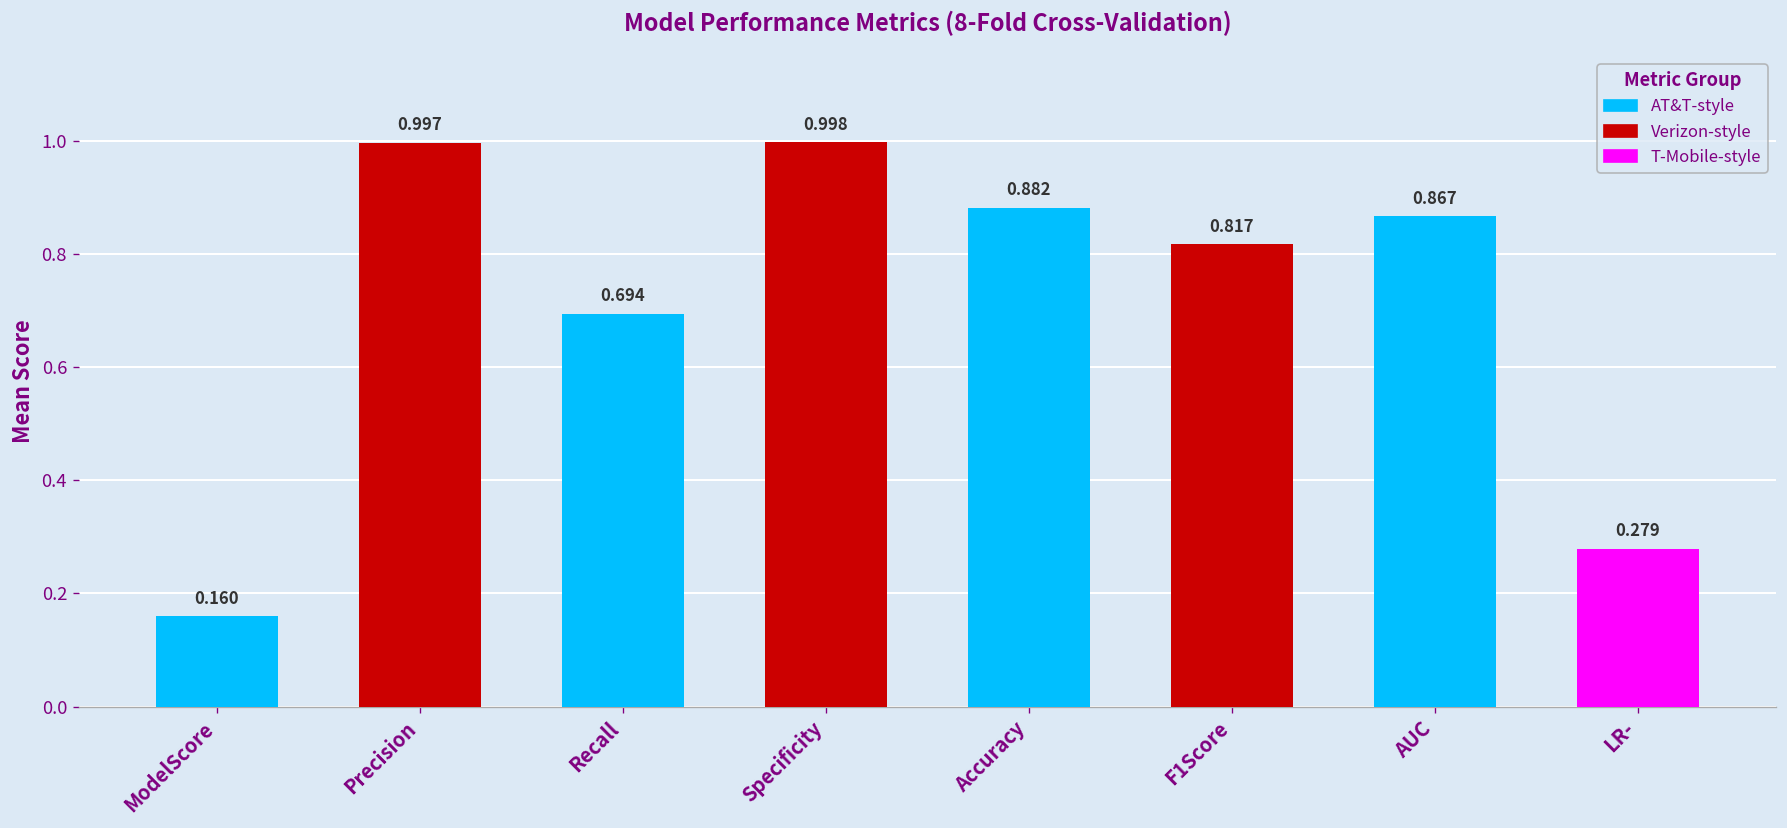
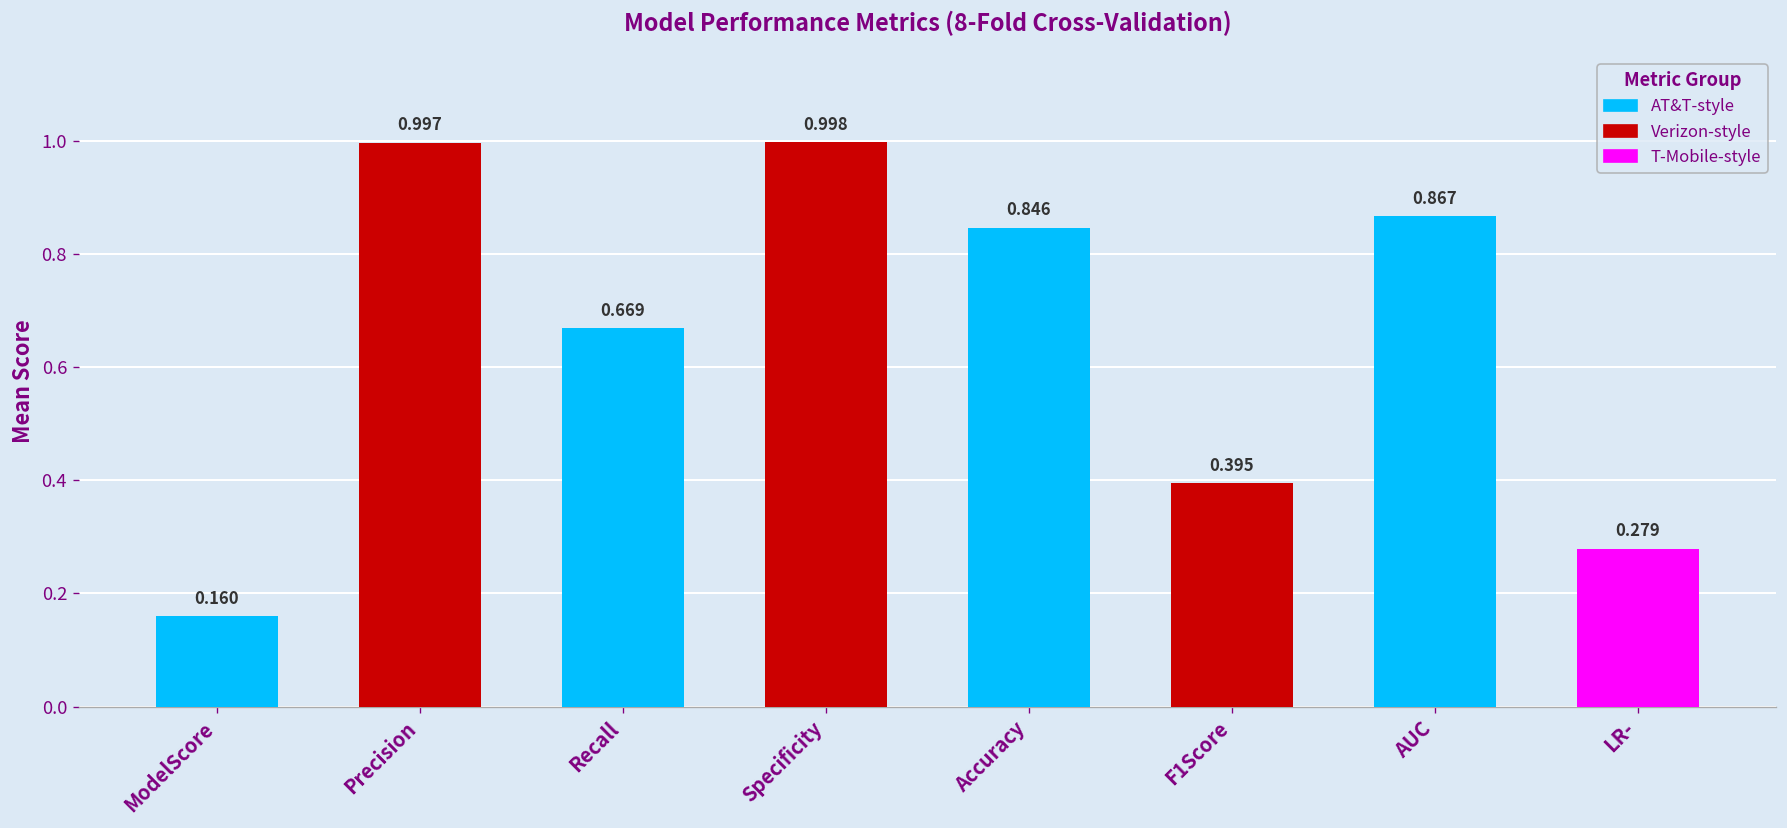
  {
    "ModelScore": 0.160,
    "Precision": 0.997,
-   "Recall": 0.694,
+   "Recall": 0.669,
    "Specificity": 0.998,
-   "Accuracy": 0.882,
-   "F1Score": 0.817,
+   "Accuracy": 0.846,
+   "F1Score": 0.395,
    "AUC": 0.867,
    "LR-": 0.279
  }
